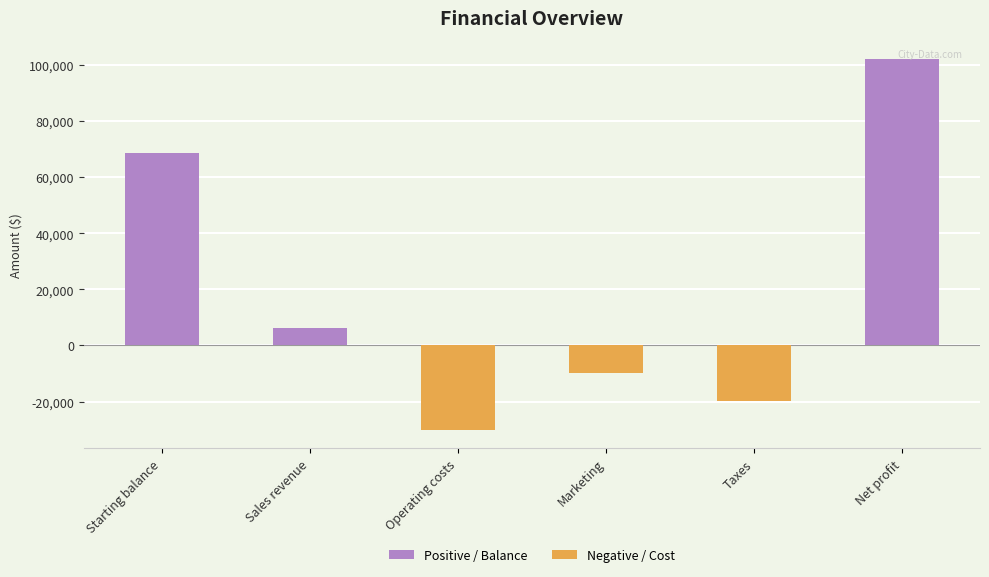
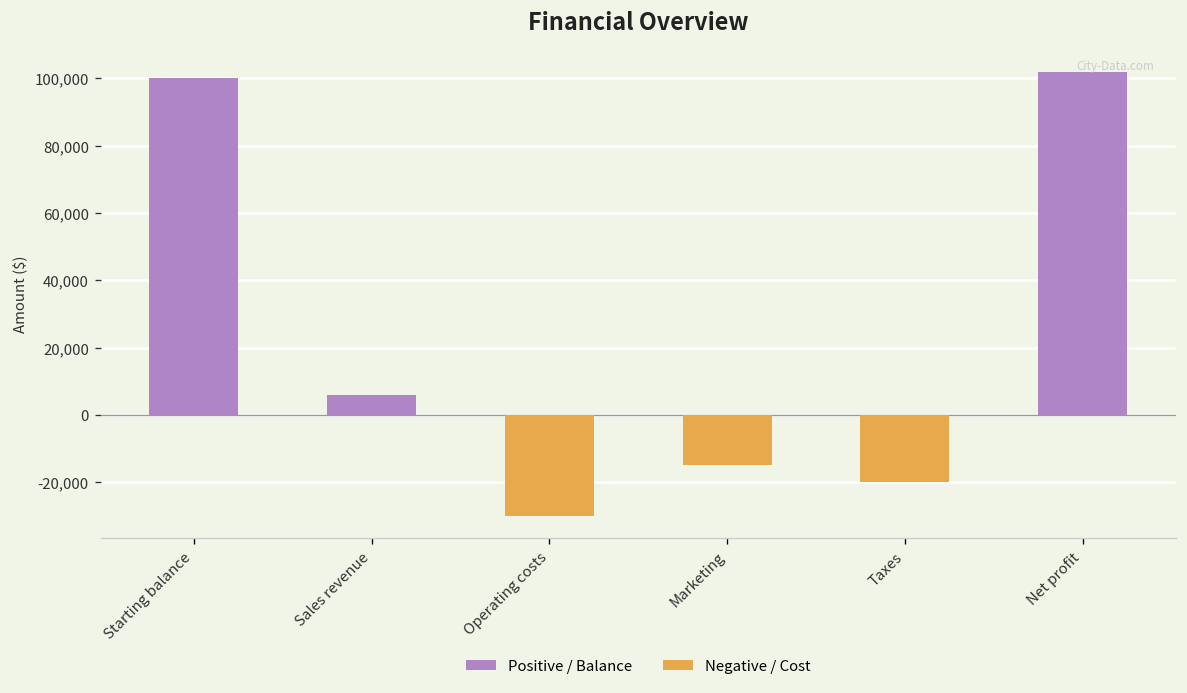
  {
-   "Starting balance": "68,000",
+   "Starting balance": "100,000",
    "Sales revenue": "6,000",
    "Operating costs": "-30,000",
-   "Marketing": "-10,000",
+   "Marketing": "-15,000",
    "Taxes": "-20,000",
    "Net profit": "102,000"
  }
